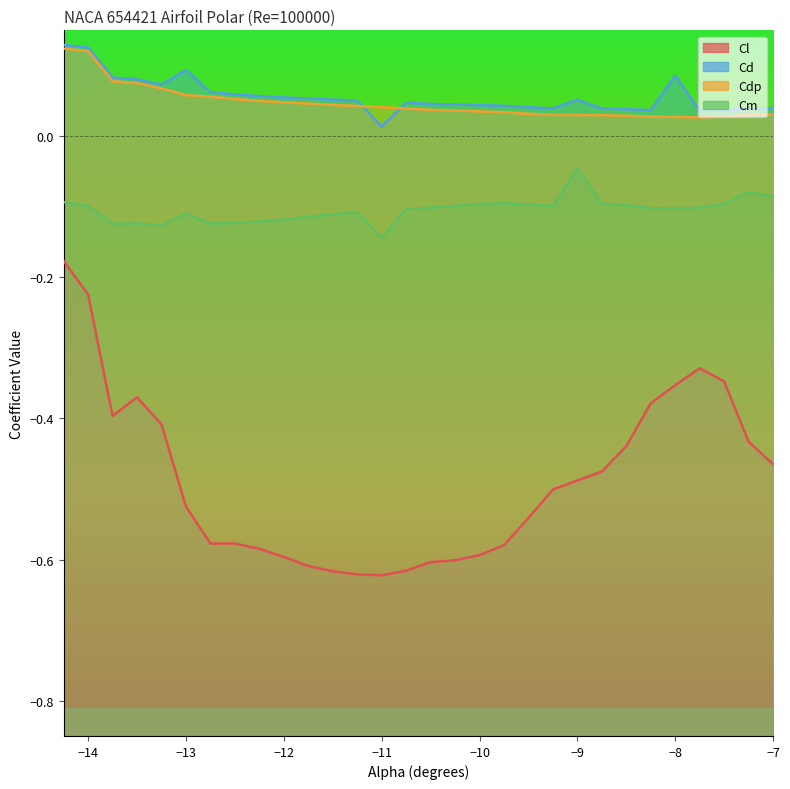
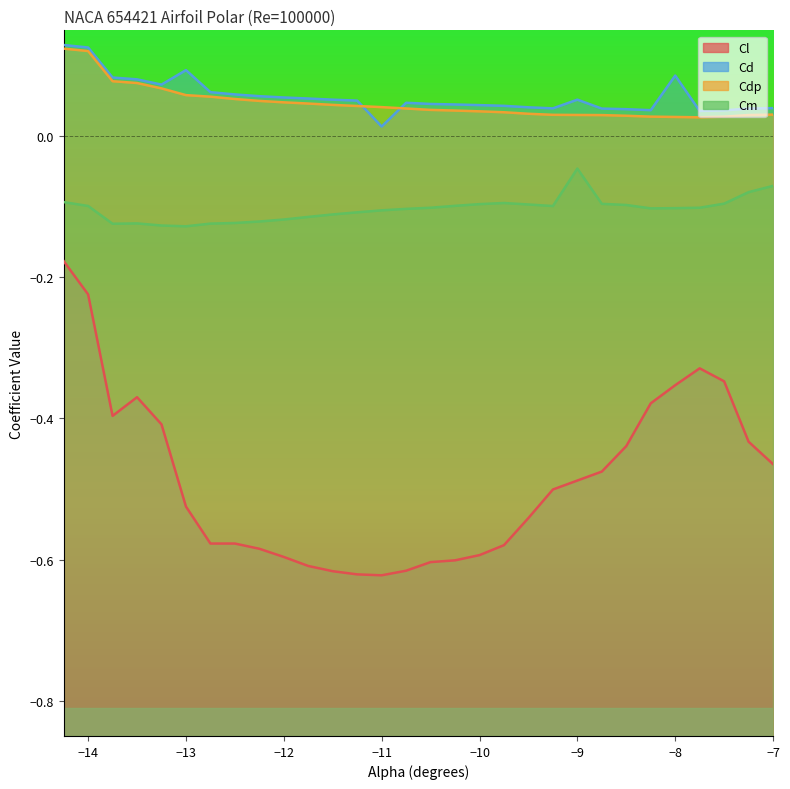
  {
    "Cd": {
      "−14": 0.13,
      "−13": 0.09,
      "−12": 0.05,
      "−11": 0.01,
      "−10": 0.04,
      "−9": 0.05,
      "−8": 0.09,
      "−7": 0.04
    },
    "Cm": {
      "−14": -0.10,
-     "−13": -0.11,
+     "−13": -0.13,
      "−12": -0.12,
-     "−11": -0.14,
+     "−11": -0.11,
      "−10": -0.10,
      "−9": -0.05,
      "−8": -0.10,
-     "−7": -0.09
+     "−7": -0.07
    }
  }
